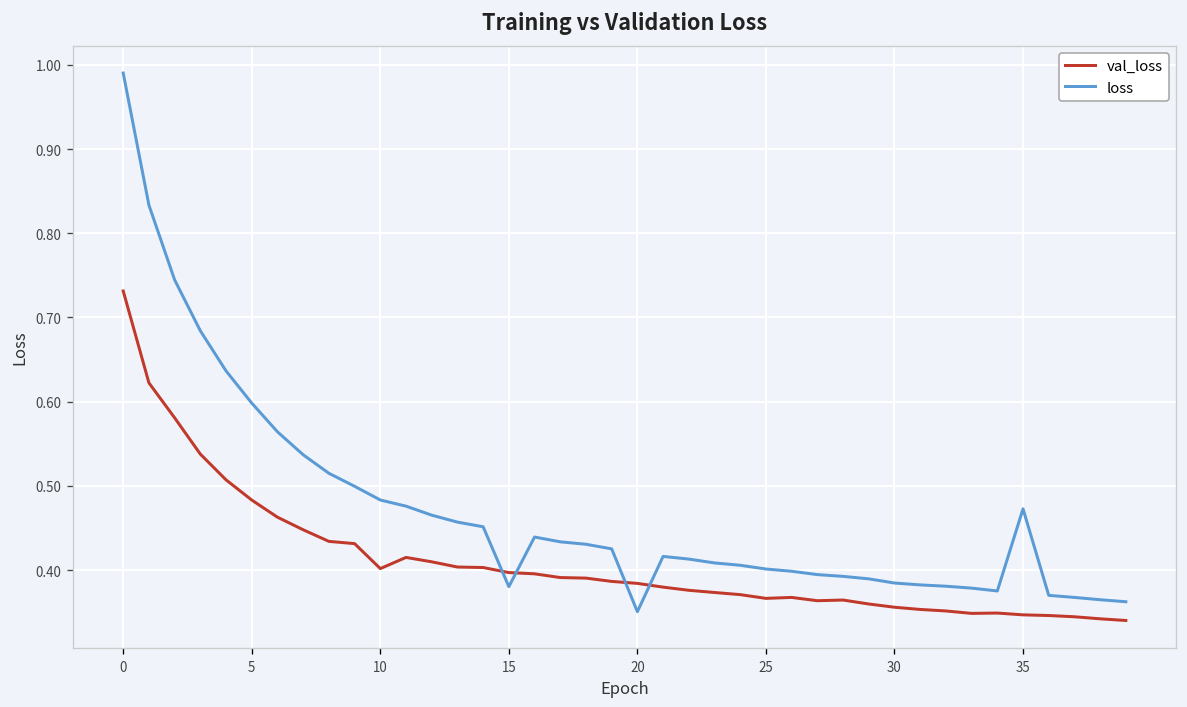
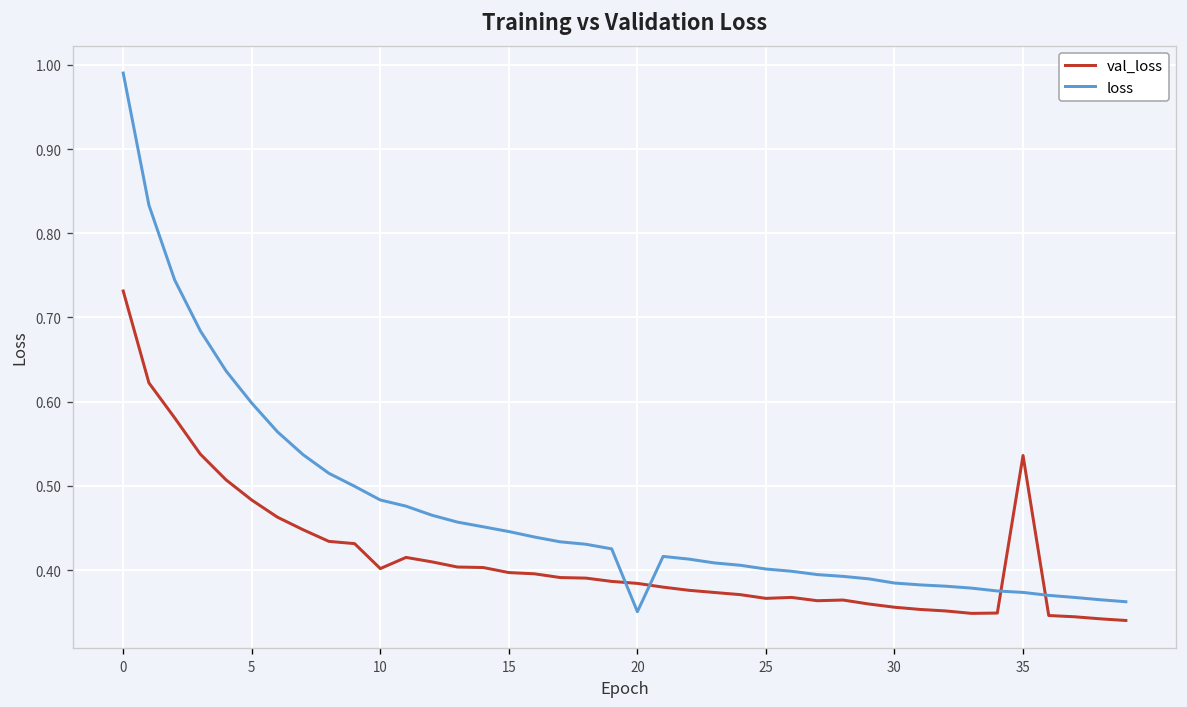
  {
    "val_loss": {
      "0": 0.73,
      "5": 0.48,
      "10": 0.40,
      "15": 0.40,
      "20": 0.38,
      "25": 0.37,
      "30": 0.36,
-     "35": 0.35
+     "35": 0.54
    },
    "loss": {
      "0": 0.99,
      "5": 0.60,
      "10": 0.48,
-     "15": 0.38,
+     "15": 0.45,
      "20": 0.35,
      "25": 0.40,
      "30": 0.38,
-     "35": 0.47
+     "35": 0.37
    }
  }
